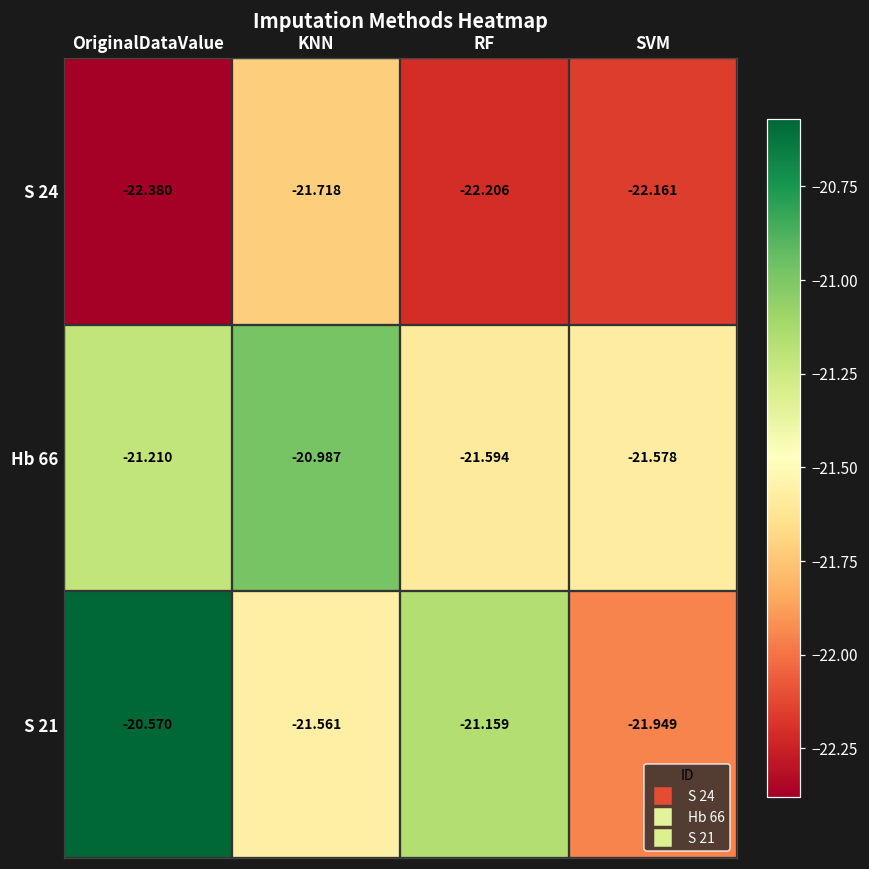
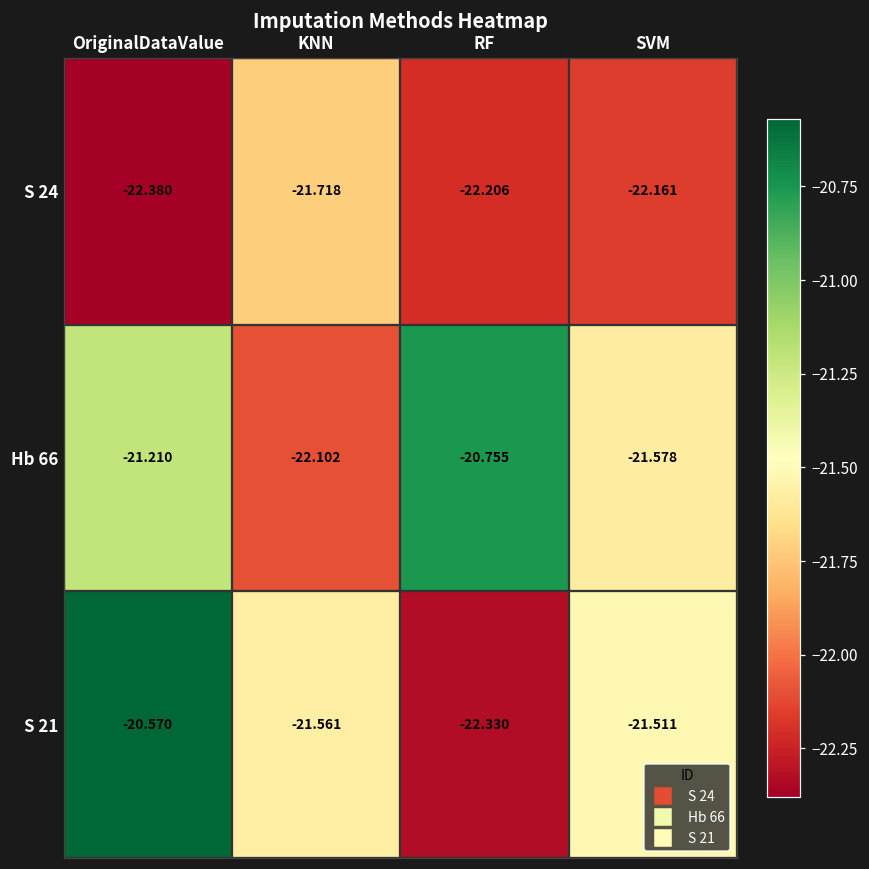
  {
    "S 24": {
      "OriginalDataValue": -22.380,
      "KNN": -21.718,
      "RF": -22.206,
      "SVM": -22.161
    },
    "Hb 66": {
      "OriginalDataValue": -21.210,
-     "KNN": -20.987,
-     "RF": -21.594,
+     "KNN": -22.102,
+     "RF": -20.755,
      "SVM": -21.578
    },
    "S 21": {
      "OriginalDataValue": -20.570,
      "KNN": -21.561,
-     "RF": -21.159,
-     "SVM": -21.949
+     "RF": -22.330,
+     "SVM": -21.511
    }
  }
